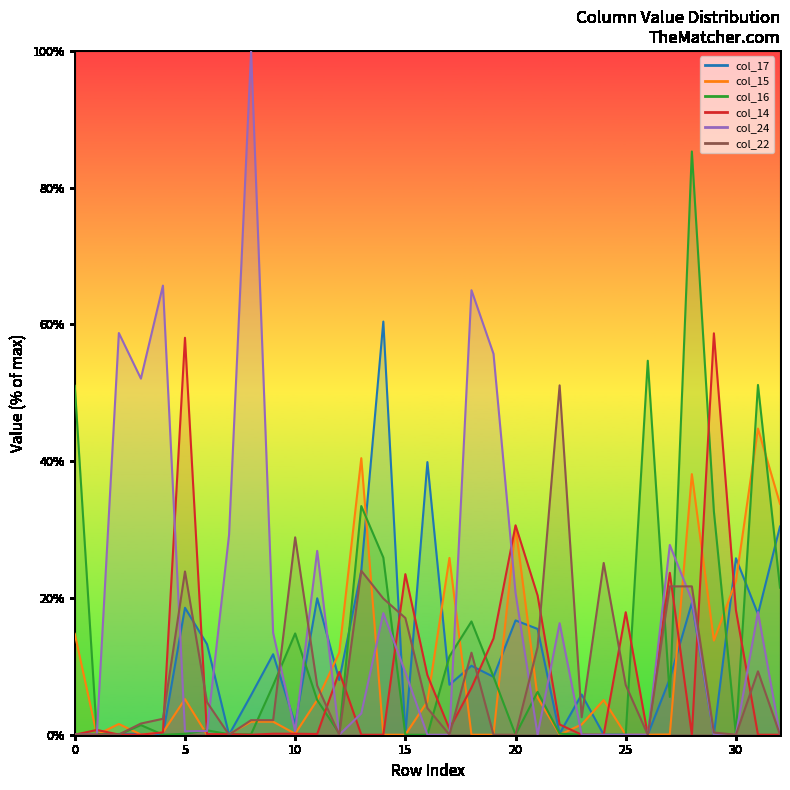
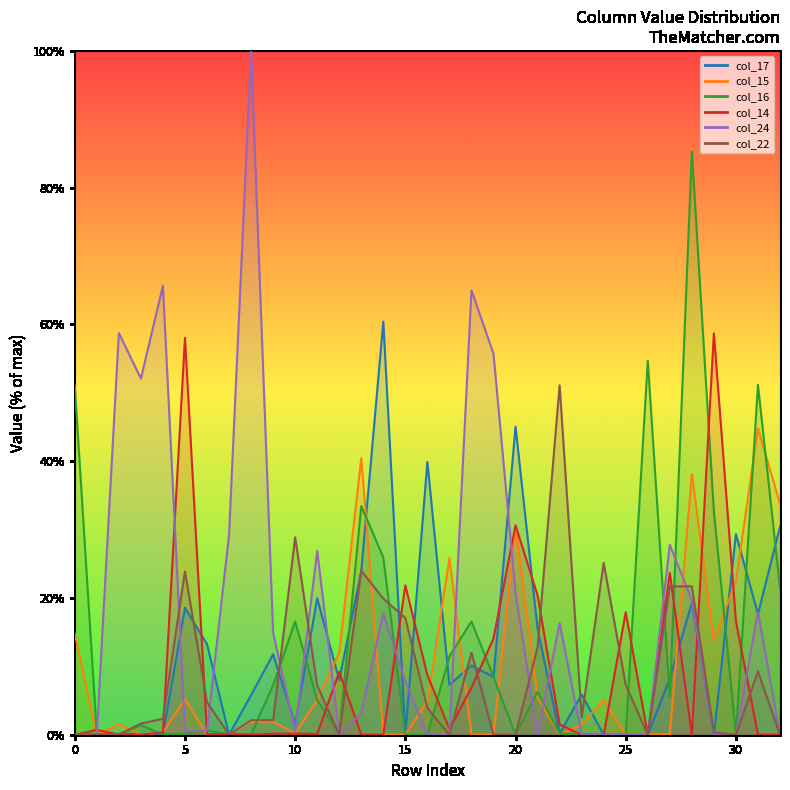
  {
    "col_17": {
      "5": "19%",
      "10": "2%",
-     "20": "17%",
-     "30": "26%"
+     "20": "45%",
+     "30": "29%"
    },
    "col_15": {
      "0": "15%",
      "5": "5%",
      "30": "22%"
    },
    "col_16": {
      "0": "51%",
-     "10": "15%"
+     "10": "17%"
    },
    "col_14": {
      "5": "58%",
-     "15": "23%",
+     "15": "22%",
      "25": "18%",
-     "30": "18%"
+     "30": "17%"
    },
    "col_24": {
      "10": "1%",
-     "15": "9%",
+     "15": "8%",
      "20": "21%"
    },
    "col_22": {
      "5": "24%",
      "10": "29%",
      "15": "17%",
      "25": "7%"
    }
  }
